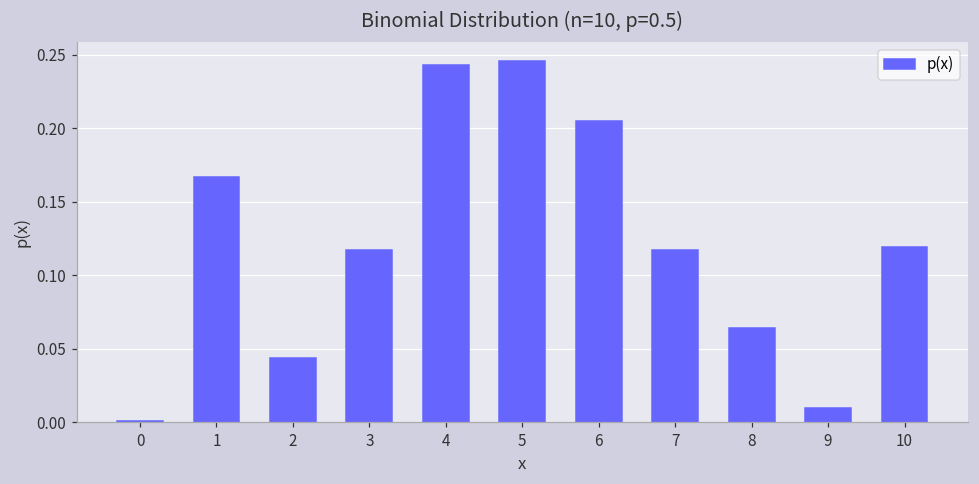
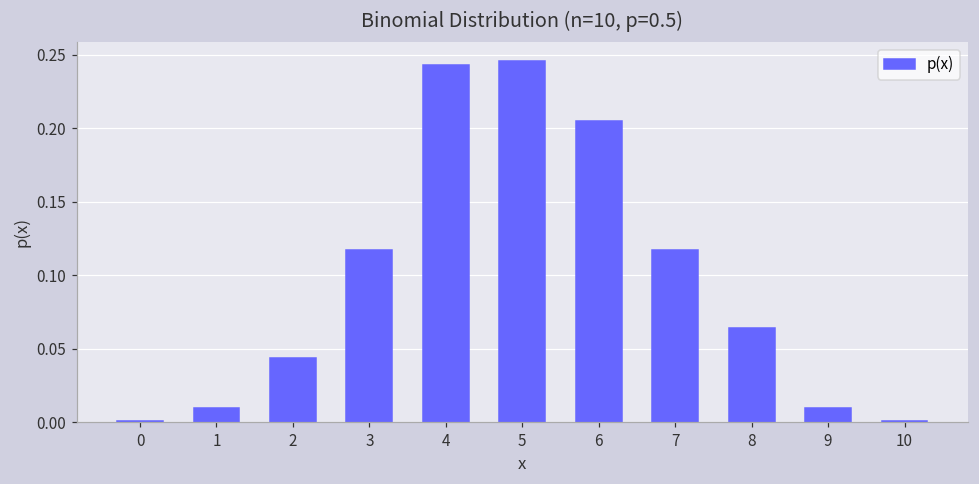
  {
-   "1": 0.167,
+   "1": 0.010,
    "2": 0.044,
    "3": 0.117,
    "4": 0.243,
    "5": 0.246,
    "6": 0.205,
    "7": 0.117,
    "8": 0.064,
    "9": 0.010,
-   "10": 0.119
+   "10": 0.001
  }
